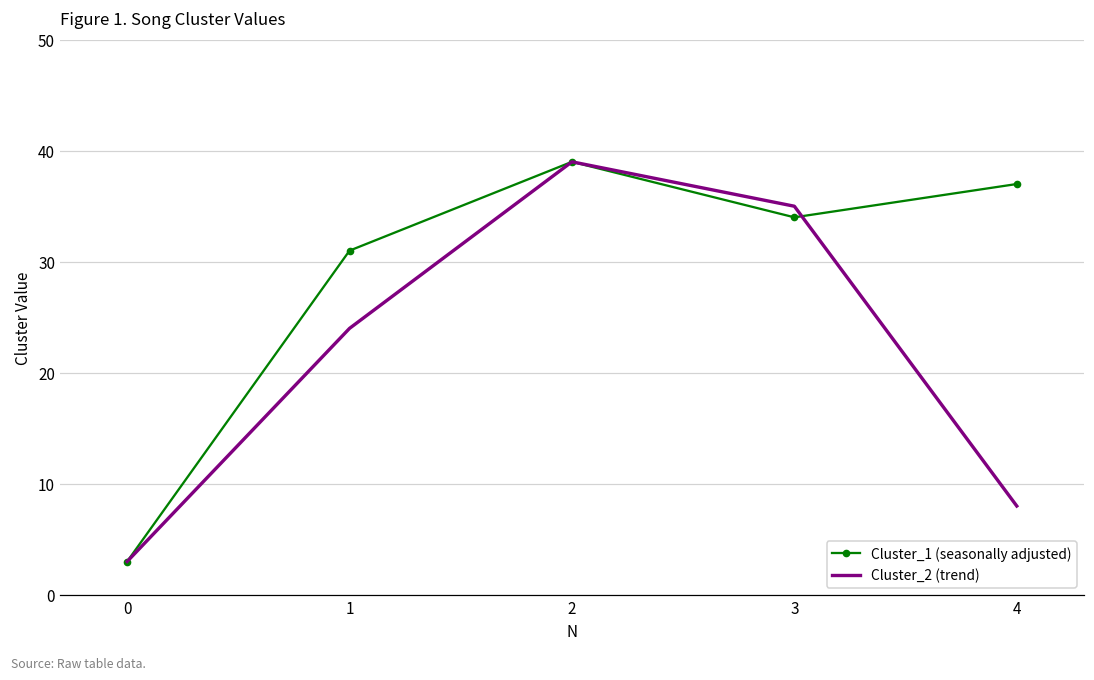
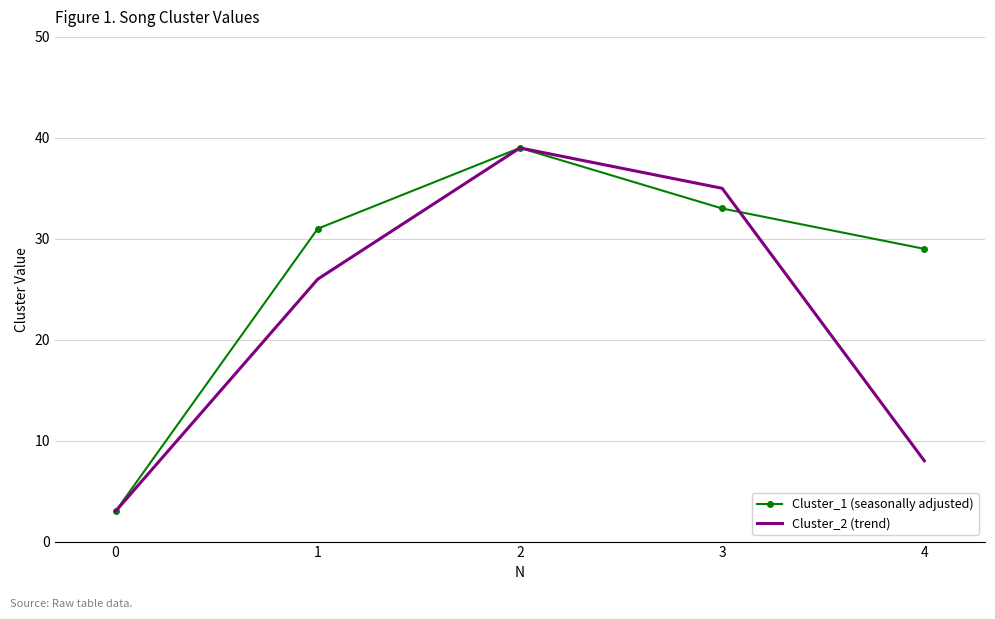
  {
    "Cluster_1 (seasonally adjusted)": {
      "1": 31,
-     "3": 34,
-     "4": 37
+     "3": 33,
+     "4": 29
    },
    "Cluster_2 (trend)": {
-     "1": 24,
+     "1": 26,
      "3": 35,
      "4": 8
    }
  }
